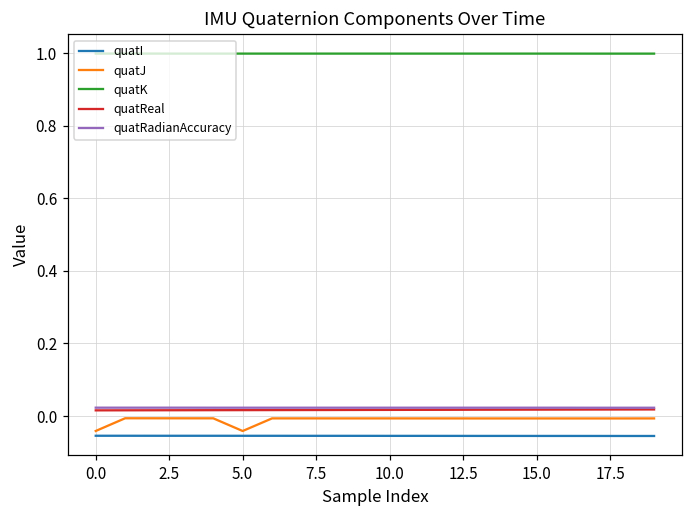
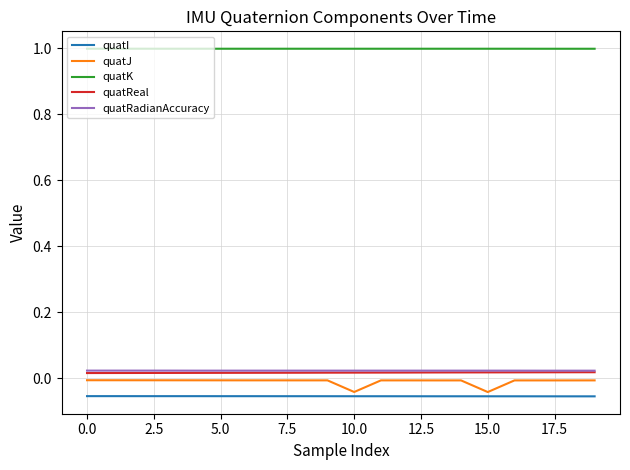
  {
    "quatI": {
      "0.0": -0.05,
      "5.0": -0.05,
      "10.0": -0.05,
      "15.0": -0.05
    },
    "quatJ": {
-     "0.0": -0.04,
-     "5.0": -0.04,
-     "10.0": -0.01,
-     "15.0": -0.01
+     "0.0": -0.01,
+     "5.0": -0.01,
+     "10.0": -0.04,
+     "15.0": -0.04
    },
    "quatK": {
      "5.0": 1.00,
      "10.0": 1.00,
      "15.0": 1.00
    }
  }
